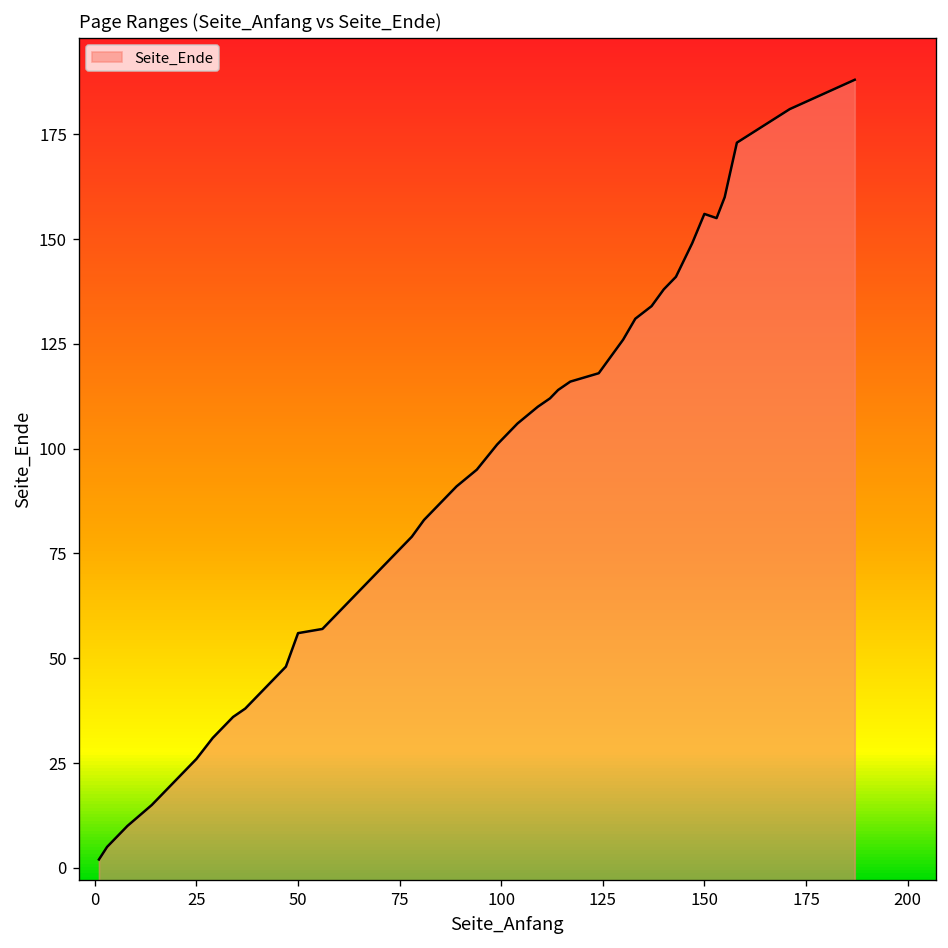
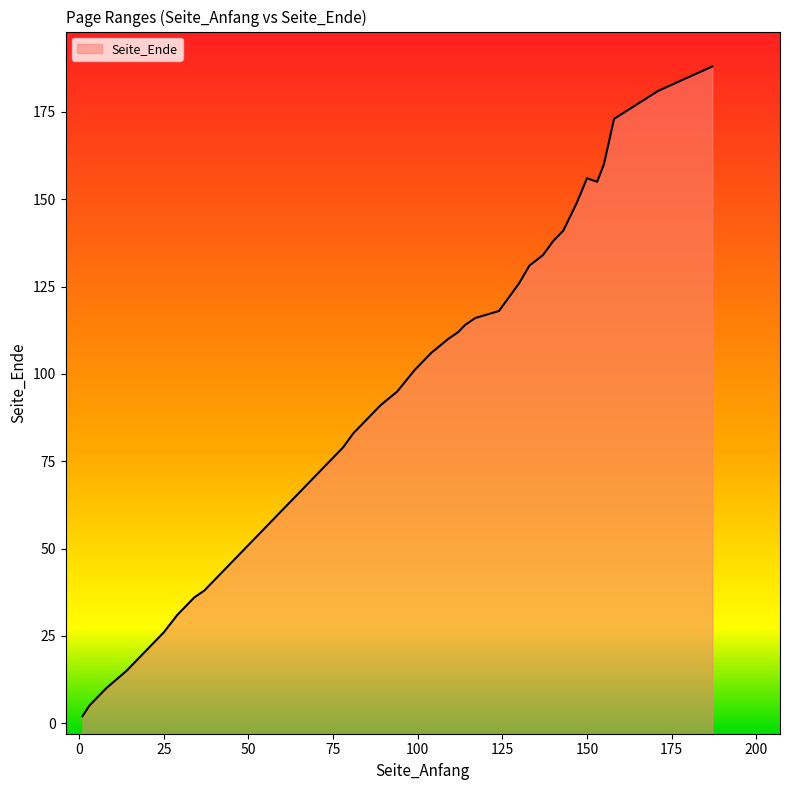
  {
    "25": 26,
-   "50": 56,
+   "50": 51,
    "150": 156
  }
